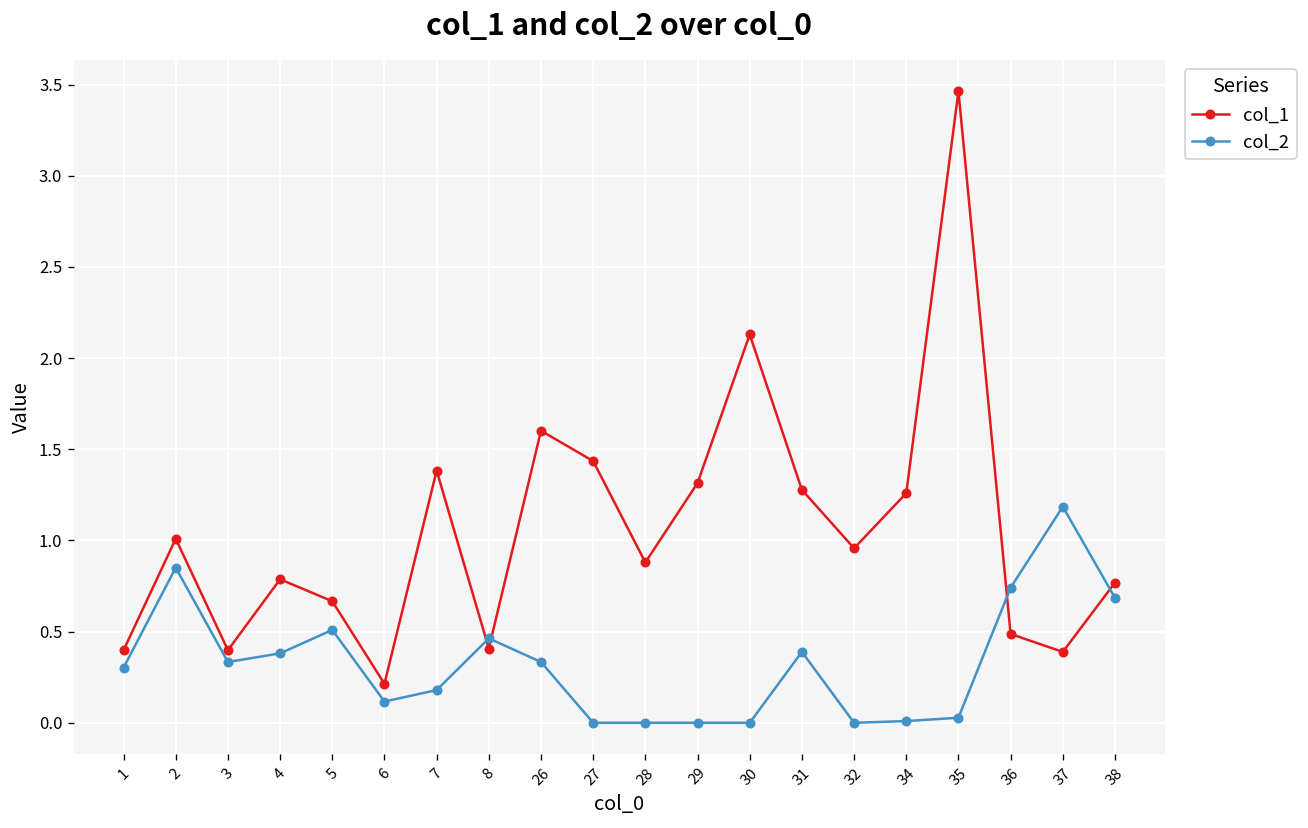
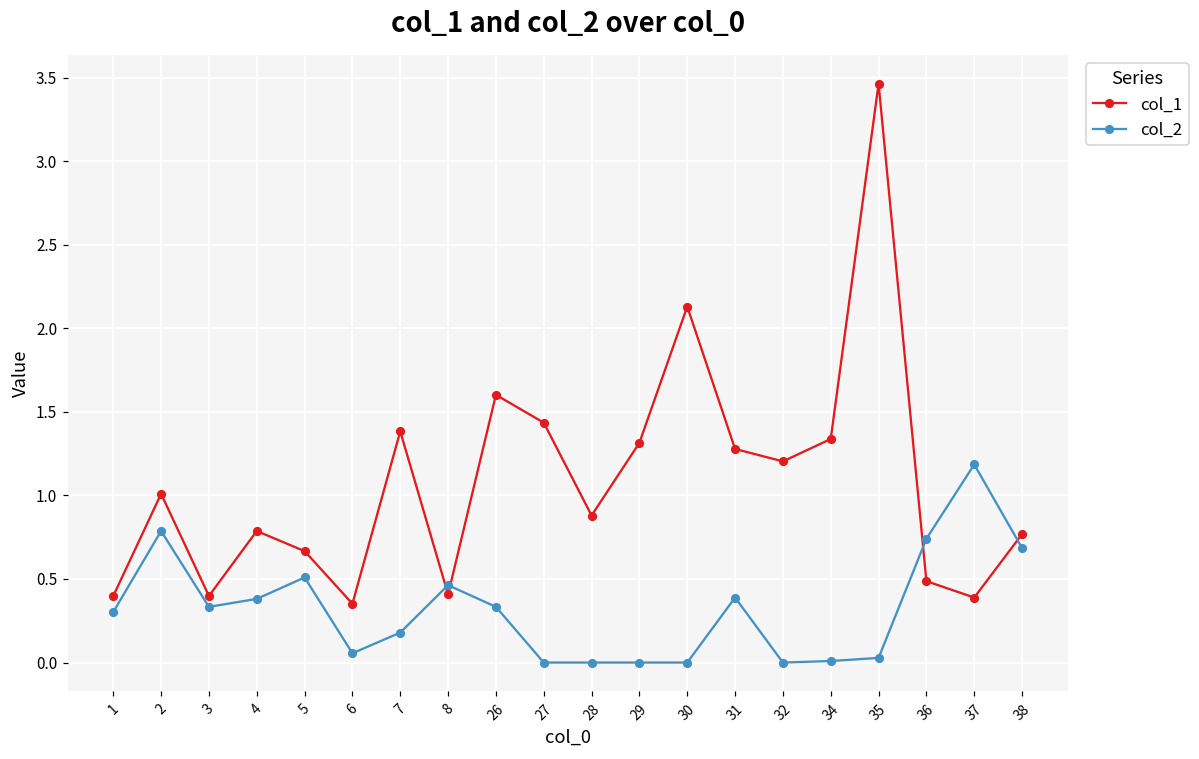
  {
    "col_1": {
      "1": 0.40,
      "2": 1.01,
      "3": 0.40,
      "4": 0.79,
      "5": 0.67,
-     "6": 0.21,
+     "6": 0.35,
      "7": 1.38,
      "8": 0.41,
      "26": 1.60,
      "27": 1.44,
      "28": 0.88,
      "29": 1.31,
      "30": 2.13,
      "31": 1.28,
-     "32": 0.96,
-     "34": 1.26,
+     "32": 1.20,
+     "34": 1.34,
      "35": 3.46,
      "36": 0.49,
      "37": 0.39,
      "38": 0.77
    },
    "col_2": {
      "1": 0.30,
-     "2": 0.85,
+     "2": 0.79,
      "3": 0.33,
      "4": 0.38,
      "5": 0.51,
-     "6": 0.12,
+     "6": 0.06,
      "7": 0.18,
      "8": 0.46,
      "26": 0.33,
      "27": 0.00,
      "28": 0.00,
      "29": 0.00,
      "30": 0.00,
      "31": 0.39,
      "32": 0.00,
      "34": 0.01,
      "35": 0.03,
      "36": 0.74,
      "37": 1.19,
      "38": 0.69
    }
  }
